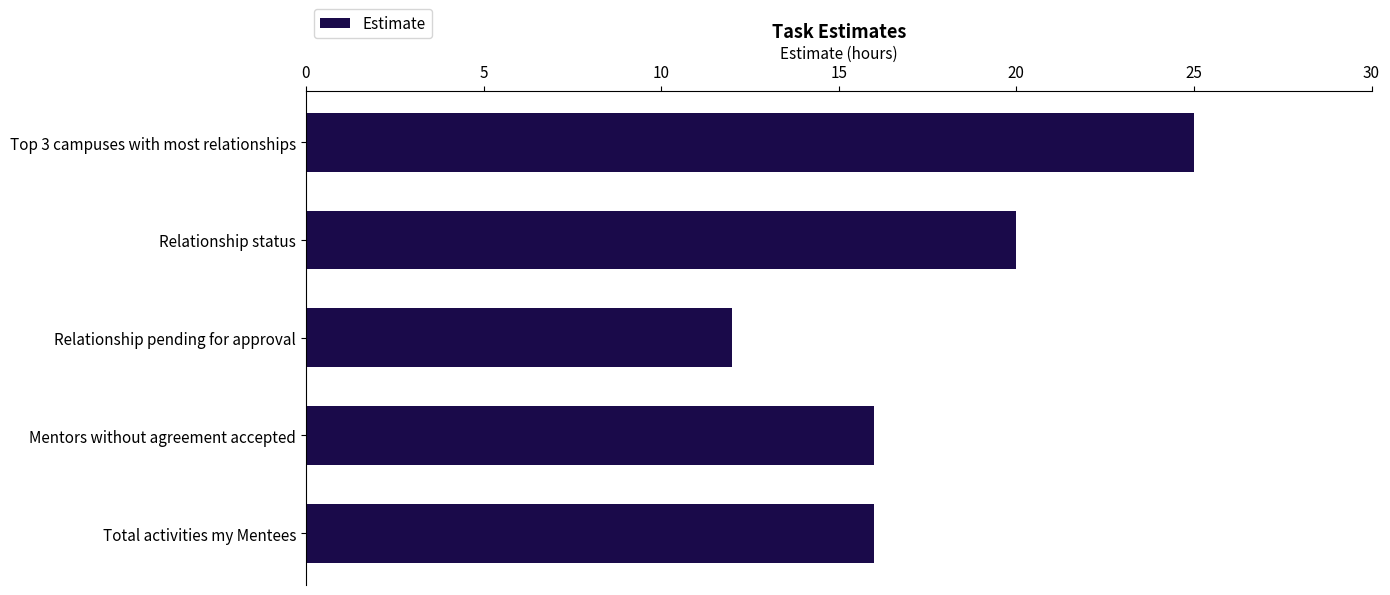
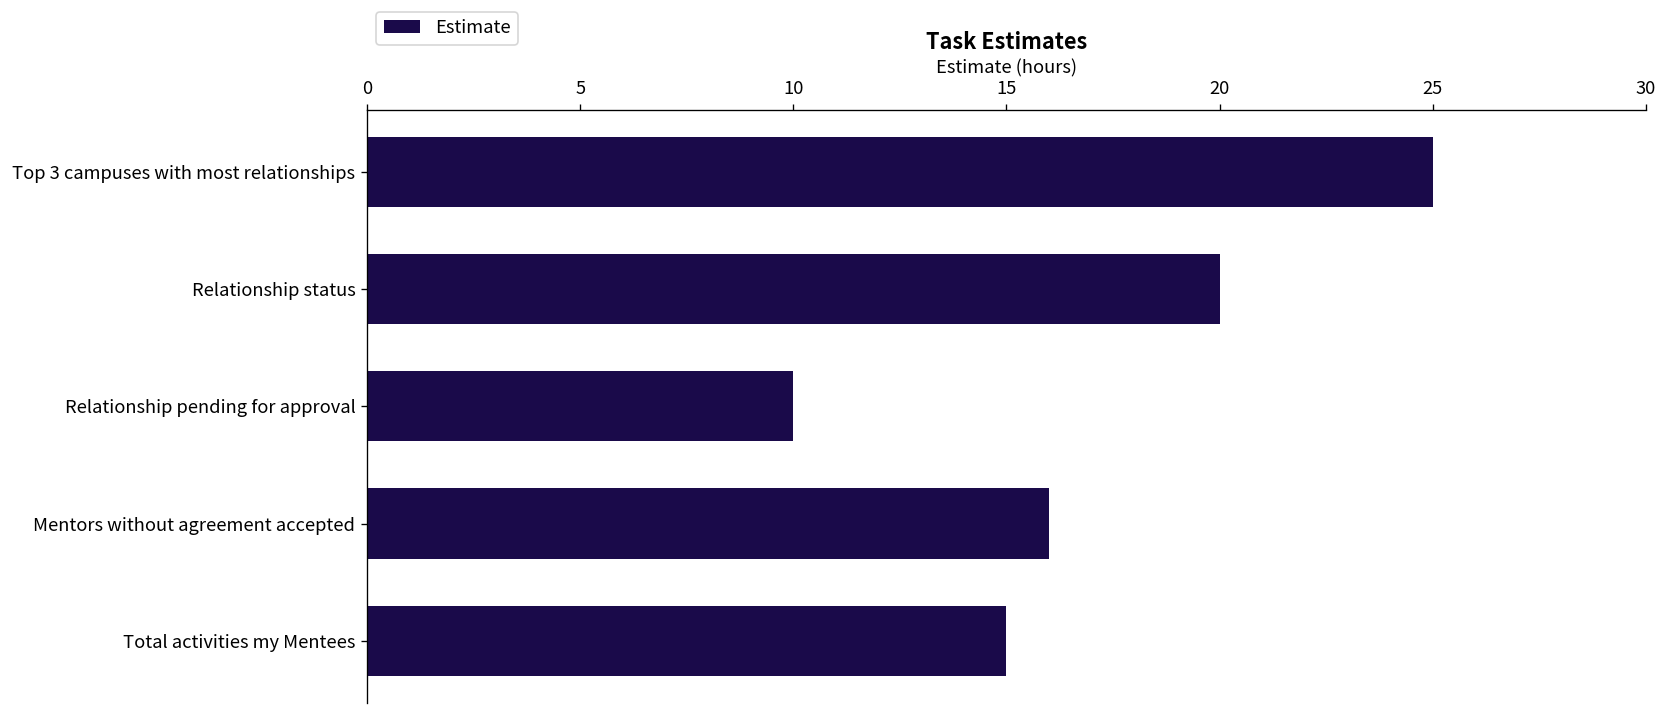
  {
    "Top 3 campuses with most relationships": 25,
    "Relationship status": 20,
-   "Relationship pending for approval": 12,
+   "Relationship pending for approval": 10,
    "Mentors without agreement accepted": 16,
-   "Total activities my Mentees": 16
+   "Total activities my Mentees": 15
  }
